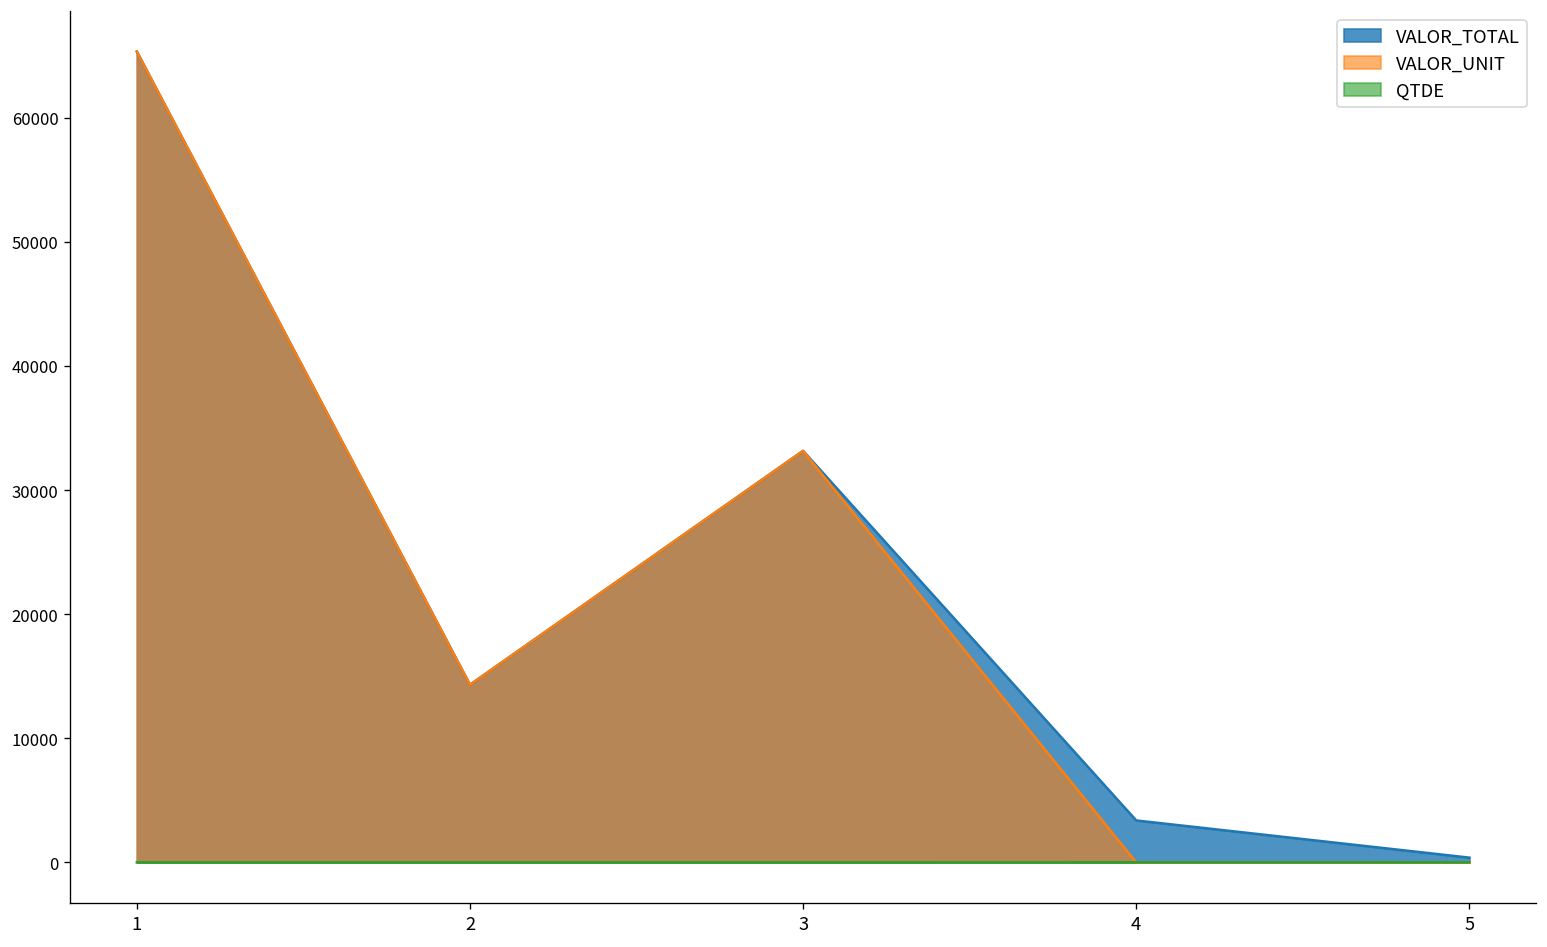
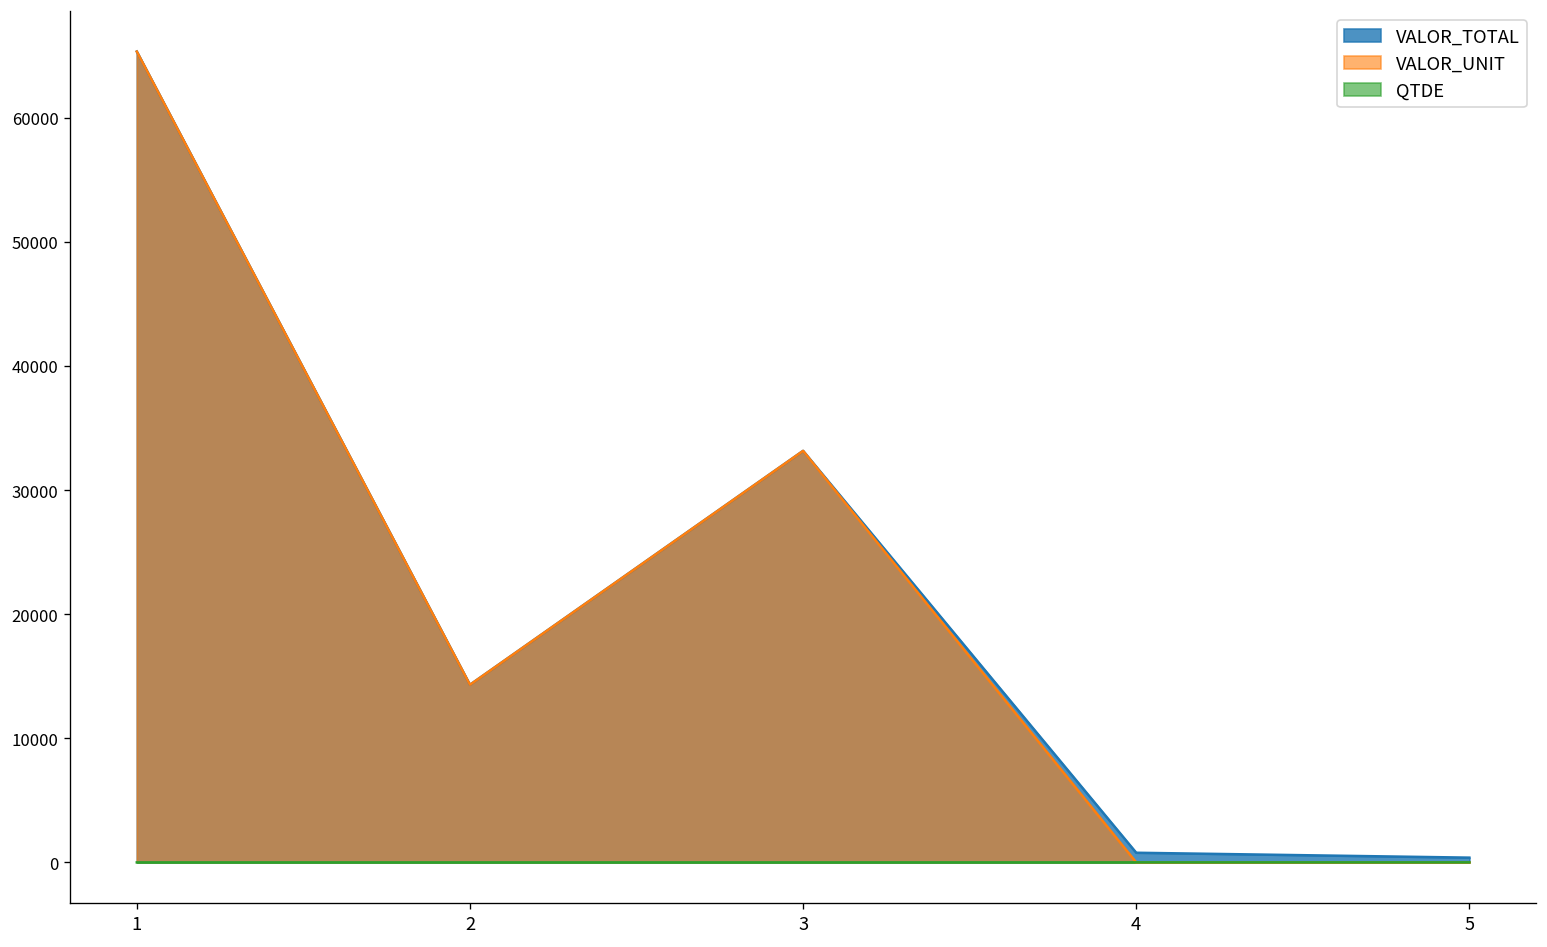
  {
    "VALOR_TOTAL": {
-     "4": 3400,
+     "4": 800,
      "5": 400
    },
    "QTDE": {
      "1": 0,
      "2": 0,
      "3": 0
    }
  }
